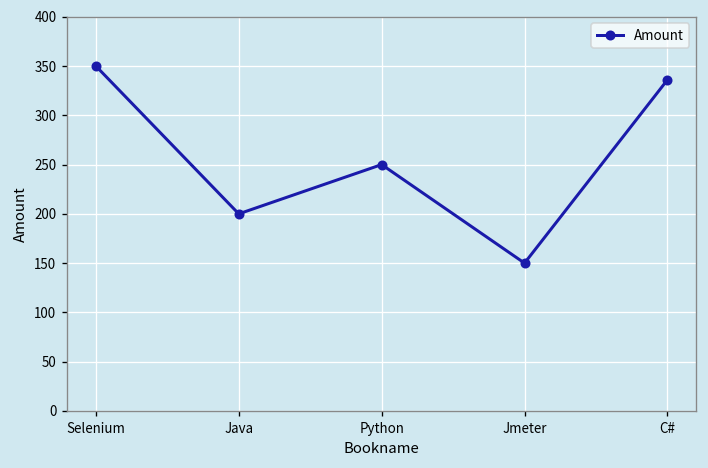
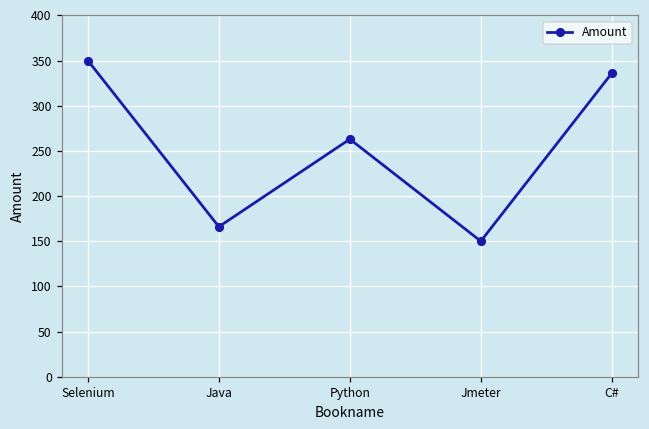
  {
    "Selenium": 350,
-   "Java": 200,
-   "Python": 250,
+   "Java": 170,
+   "Python": 260,
    "Jmeter": 150,
    "C#": 340
  }
